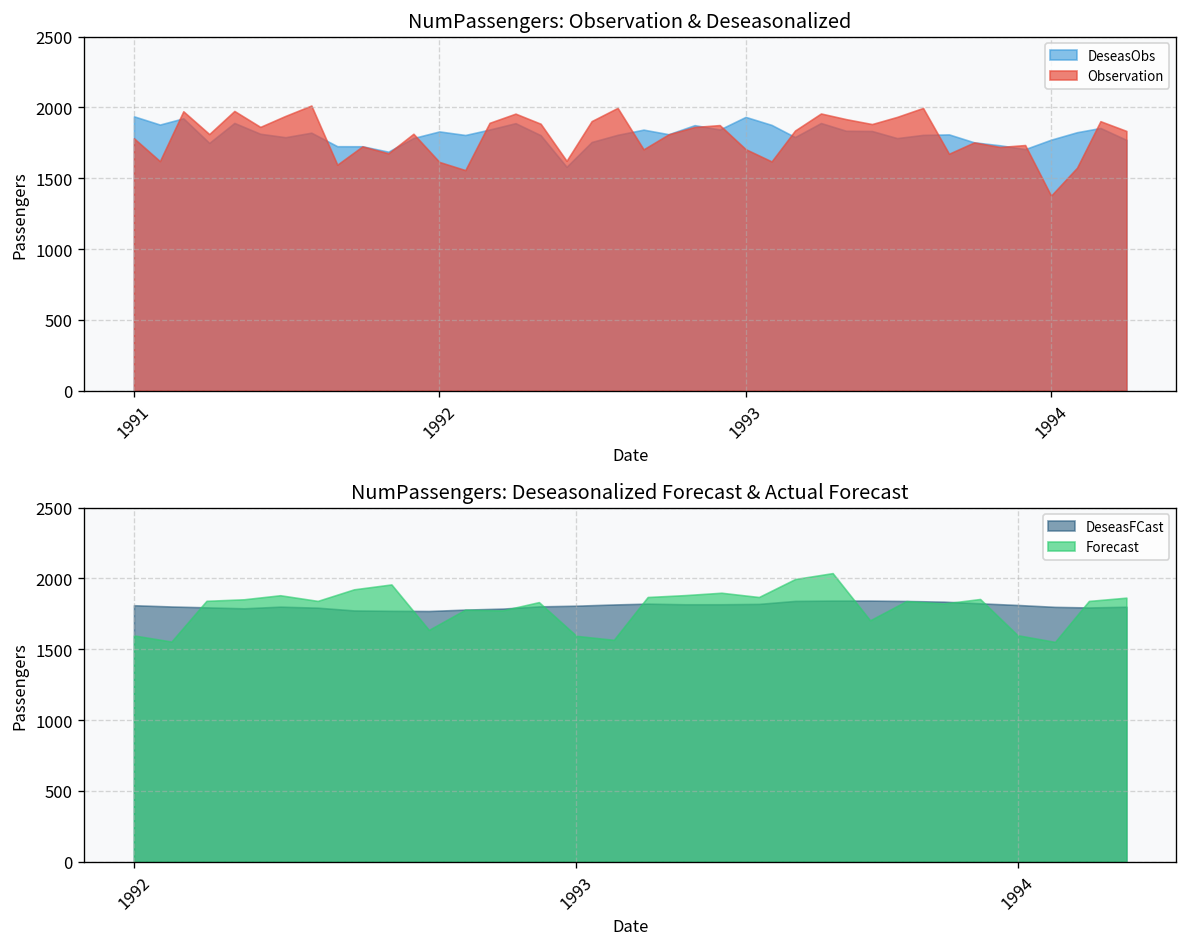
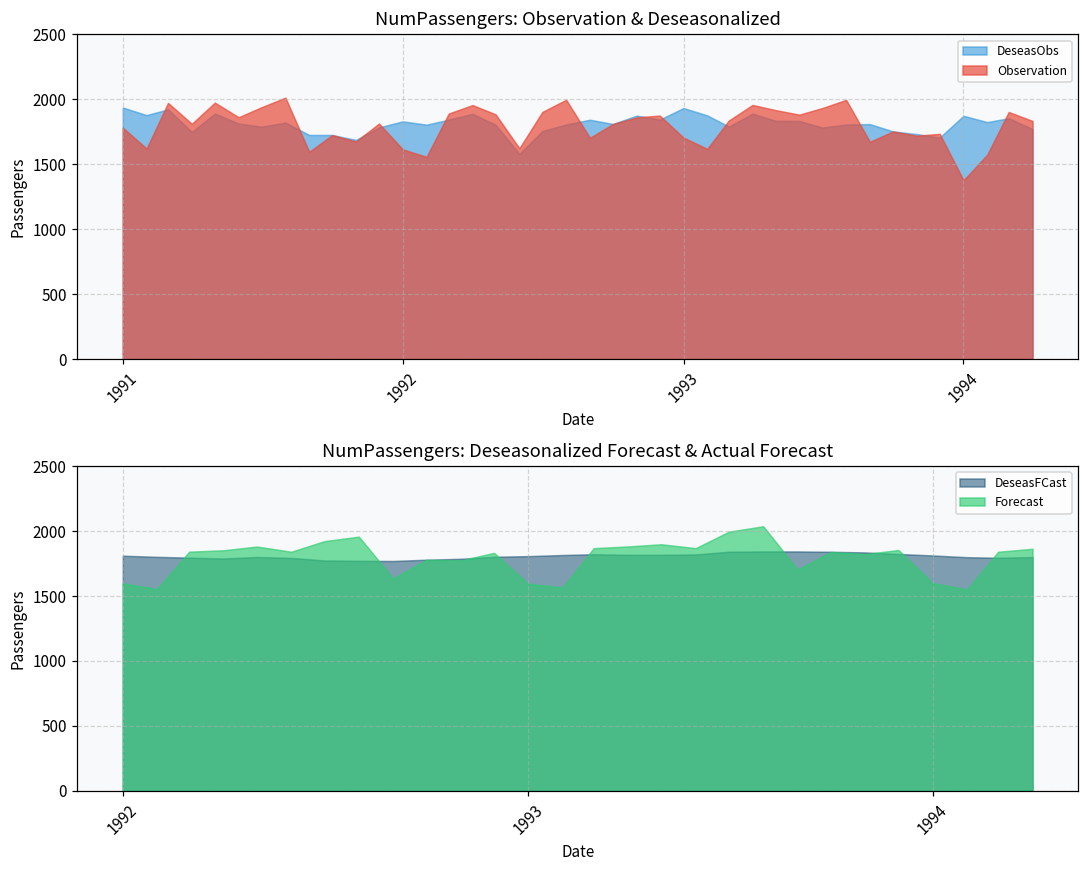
  {
    "NumPassengers: Observation & Deseasonalized": {
      "DeseasObs": {
        "1991": 1940,
        "1992": 1830,
        "1993": 1930,
-       "1994": 1770
+       "1994": 1870
      },
      "Observation": {
        "1991": 1780,
        "1992": 1610,
        "1993": 1710,
        "1994": 1380
      }
    },
    "NumPassengers: Deseasonalized Forecast & Actual Forecast": {
      "DeseasFCast": {
        "1992": 1810,
        "1993": 1810,
        "1994": 1810
      },
      "Forecast": {
        "1992": 1600,
        "1993": 1590,
        "1994": 1600
      }
    }
  }
